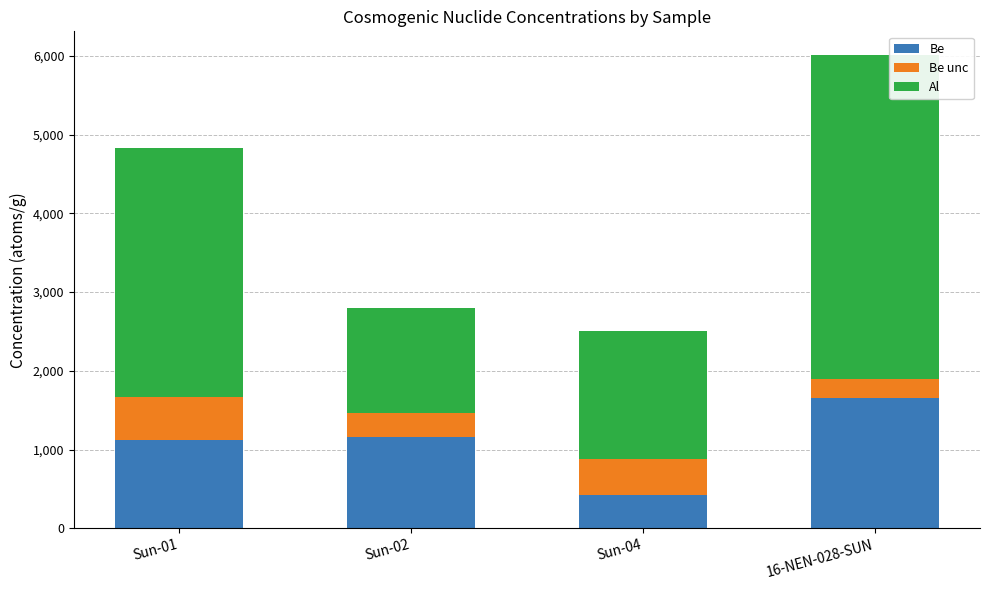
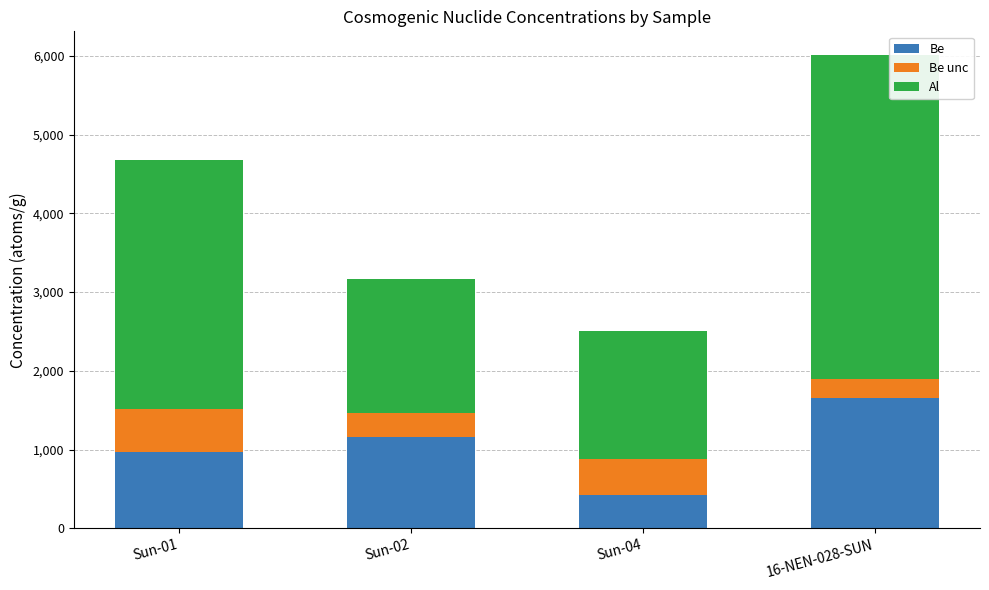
  {
    "Be": {
-     "Sun-01": "1,100",
+     "Sun-01": "1,000",
      "Sun-02": "1,200",
      "Sun-04": "400",
      "16-NEN-028-SUN": "1,700"
    },
    "Be unc": {
      "Sun-01": "600",
      "Sun-02": "300",
      "Sun-04": "500",
      "16-NEN-028-SUN": "200"
    },
    "Al": {
      "Sun-01": "3,200",
-     "Sun-02": "1,300",
+     "Sun-02": "1,700",
      "Sun-04": "1,600",
      "16-NEN-028-SUN": "4,100"
    }
  }
